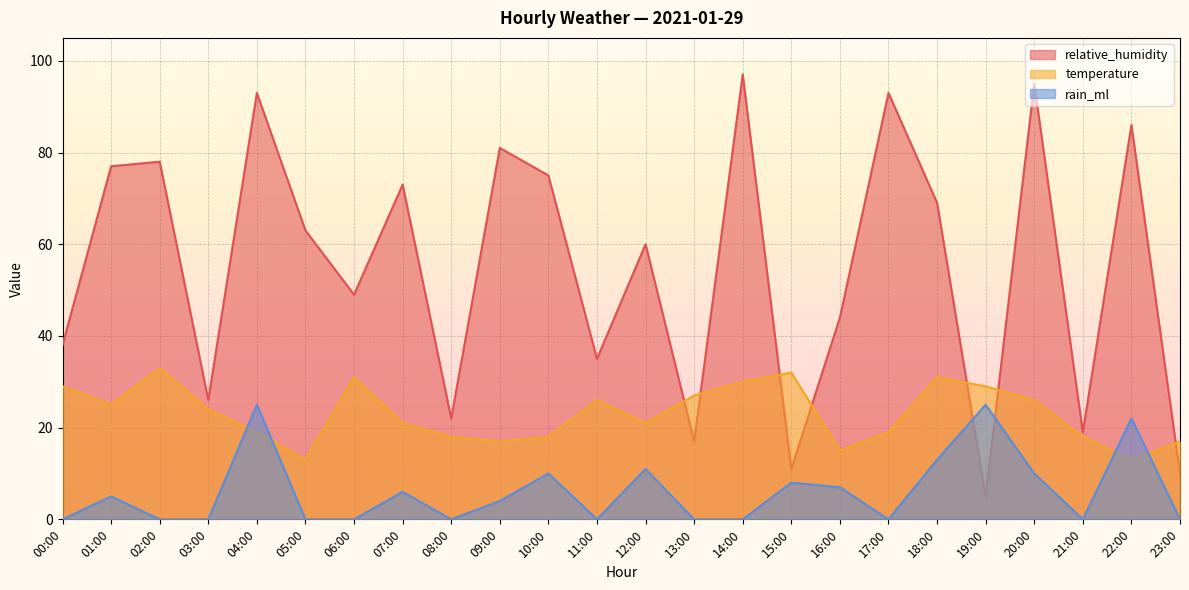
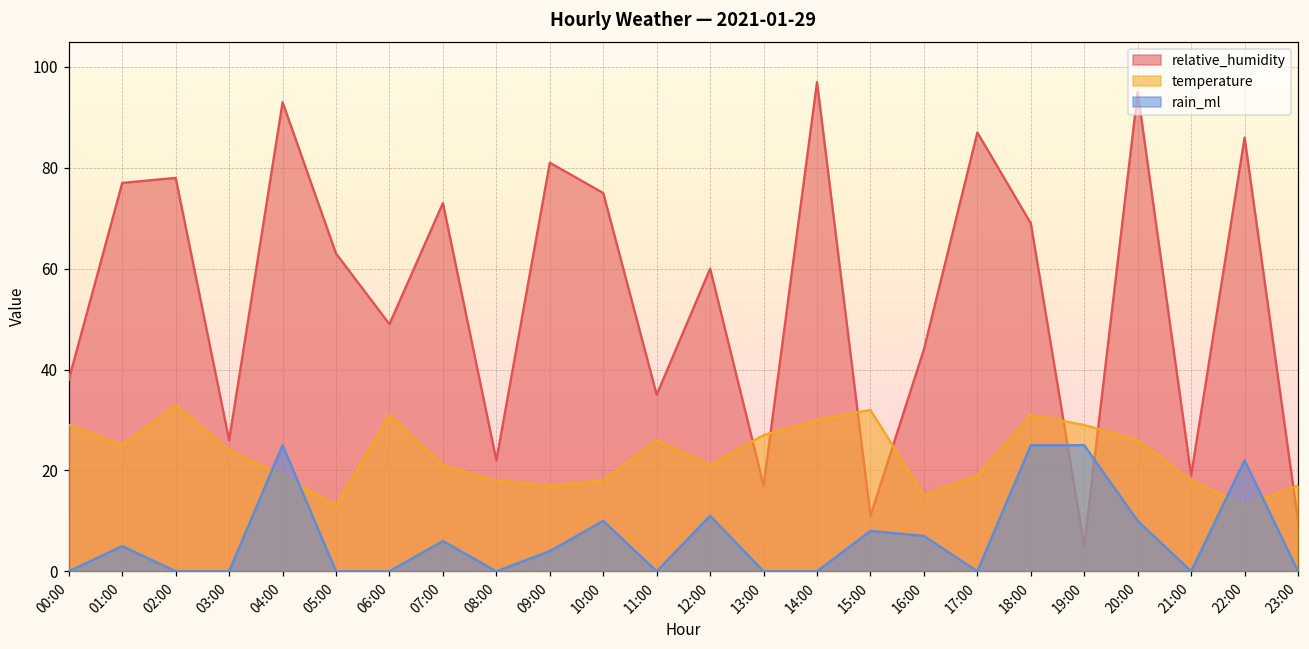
  {
    "relative_humidity": {
      "00:00": 38,
      "01:00": 77,
      "02:00": 78,
      "03:00": 26,
      "04:00": 93,
      "05:00": 63,
      "06:00": 49,
      "07:00": 73,
      "08:00": 22,
      "09:00": 81,
      "10:00": 75,
      "11:00": 35,
      "12:00": 60,
      "13:00": 17,
      "14:00": 97,
      "15:00": 11,
      "16:00": 44,
-     "17:00": 93,
+     "17:00": 87,
      "18:00": 69,
      "19:00": 5,
      "21:00": 19,
      "22:00": 86,
      "23:00": 10
    },
    "temperature": {
      "00:00": 29,
      "01:00": 25,
      "02:00": 33,
      "03:00": 24,
      "04:00": 19,
      "05:00": 13,
      "06:00": 31,
      "07:00": 21,
      "08:00": 18,
      "09:00": 17,
      "10:00": 18,
      "11:00": 26,
      "12:00": 21,
      "13:00": 27,
      "14:00": 30,
      "15:00": 32,
      "16:00": 15,
      "17:00": 19,
      "18:00": 31,
      "19:00": 29,
      "20:00": 26,
      "21:00": 18,
      "22:00": 13,
      "23:00": 17
    },
    "rain_ml": {
      "00:00": 0,
      "01:00": 5,
      "02:00": 0,
      "03:00": 0,
      "04:00": 25,
      "05:00": 0,
      "06:00": 0,
      "07:00": 6,
      "08:00": 0,
      "09:00": 4,
      "10:00": 10,
      "11:00": 0,
      "12:00": 11,
      "13:00": 0,
      "14:00": 0,
      "15:00": 8,
      "16:00": 7,
      "17:00": 0,
-     "18:00": 13,
+     "18:00": 25,
      "19:00": 25,
      "20:00": 10,
      "21:00": 0,
      "22:00": 22,
      "23:00": 0
    }
  }
